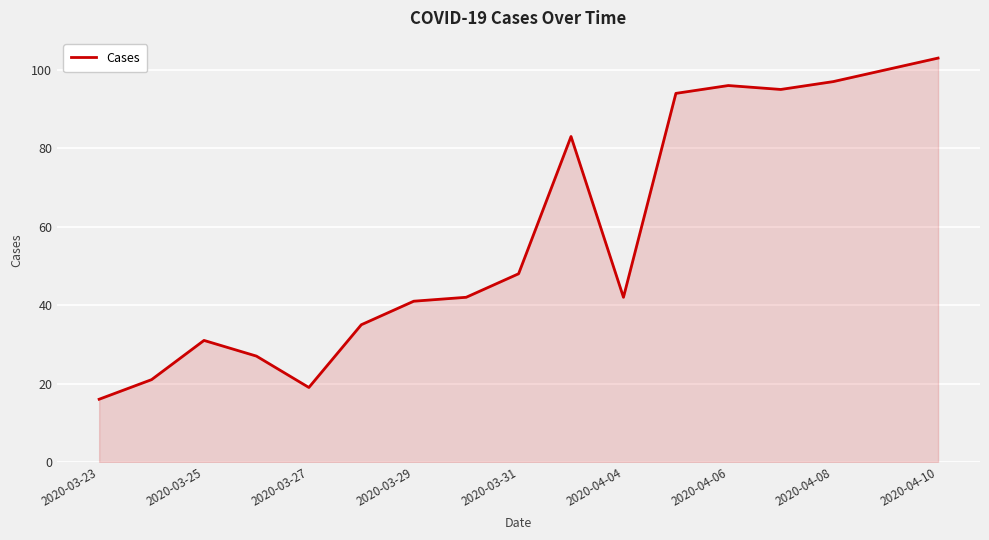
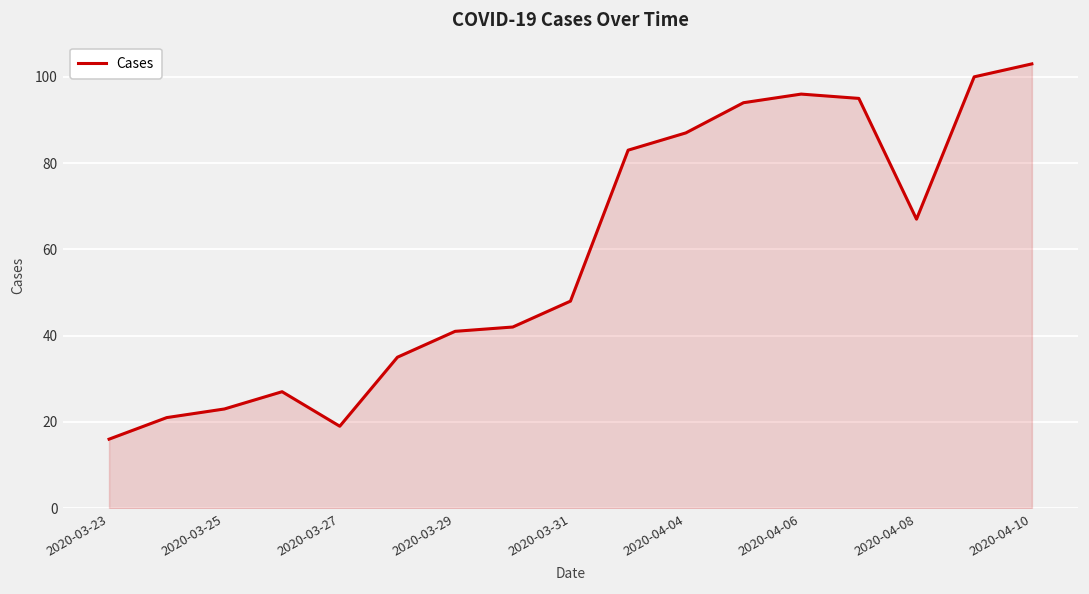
  {
    "2020-03-23": 16,
-   "2020-03-25": 31,
+   "2020-03-25": 23,
    "2020-03-27": 19,
    "2020-03-29": 41,
    "2020-03-31": 48,
-   "2020-04-04": 42,
+   "2020-04-04": 87,
    "2020-04-06": 96,
-   "2020-04-08": 97,
+   "2020-04-08": 67,
    "2020-04-10": 103
  }
